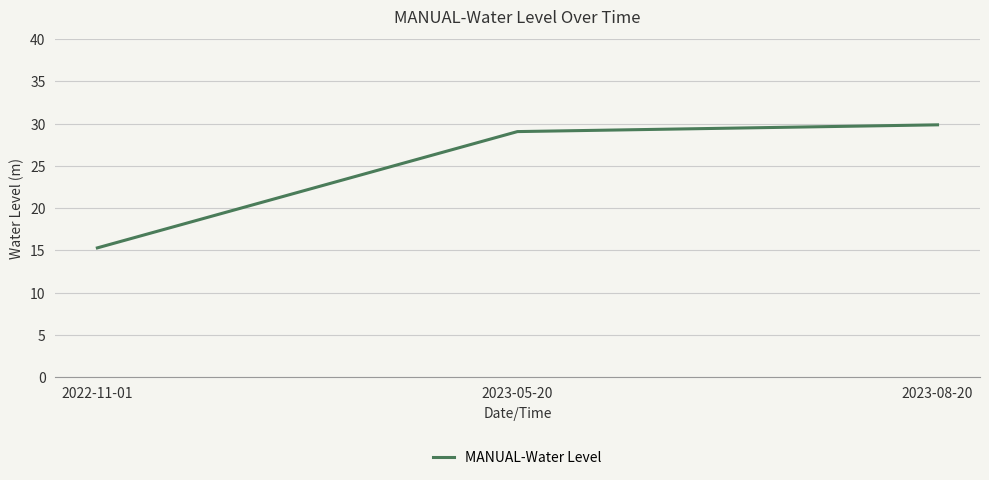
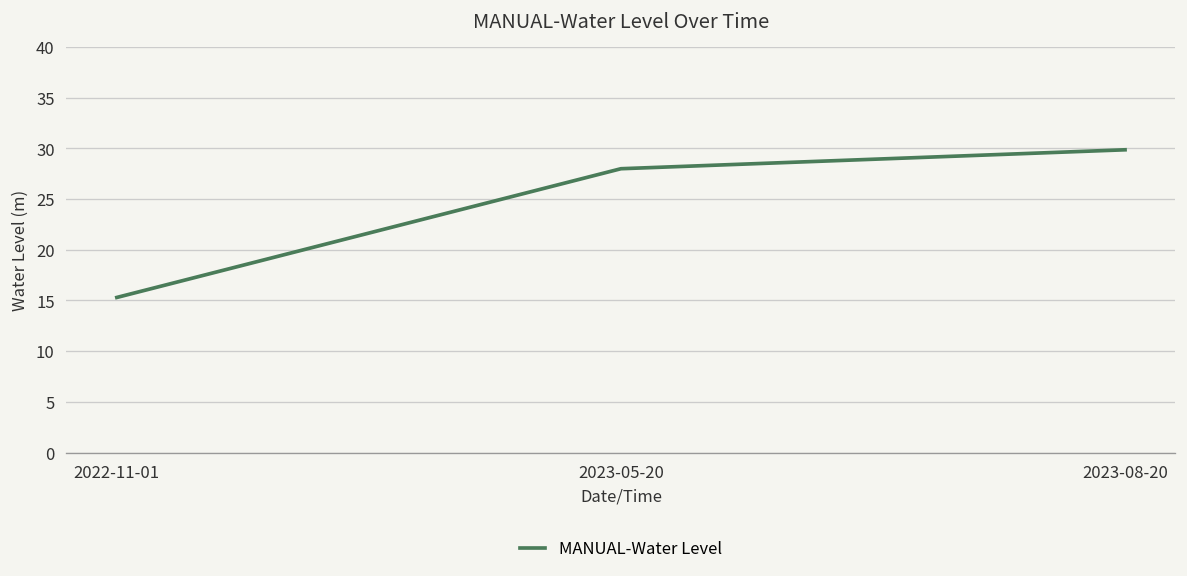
  {
    "2022-11-01": 15,
-   "2023-05-20": 29,
+   "2023-05-20": 28,
    "2023-08-20": 30
  }
